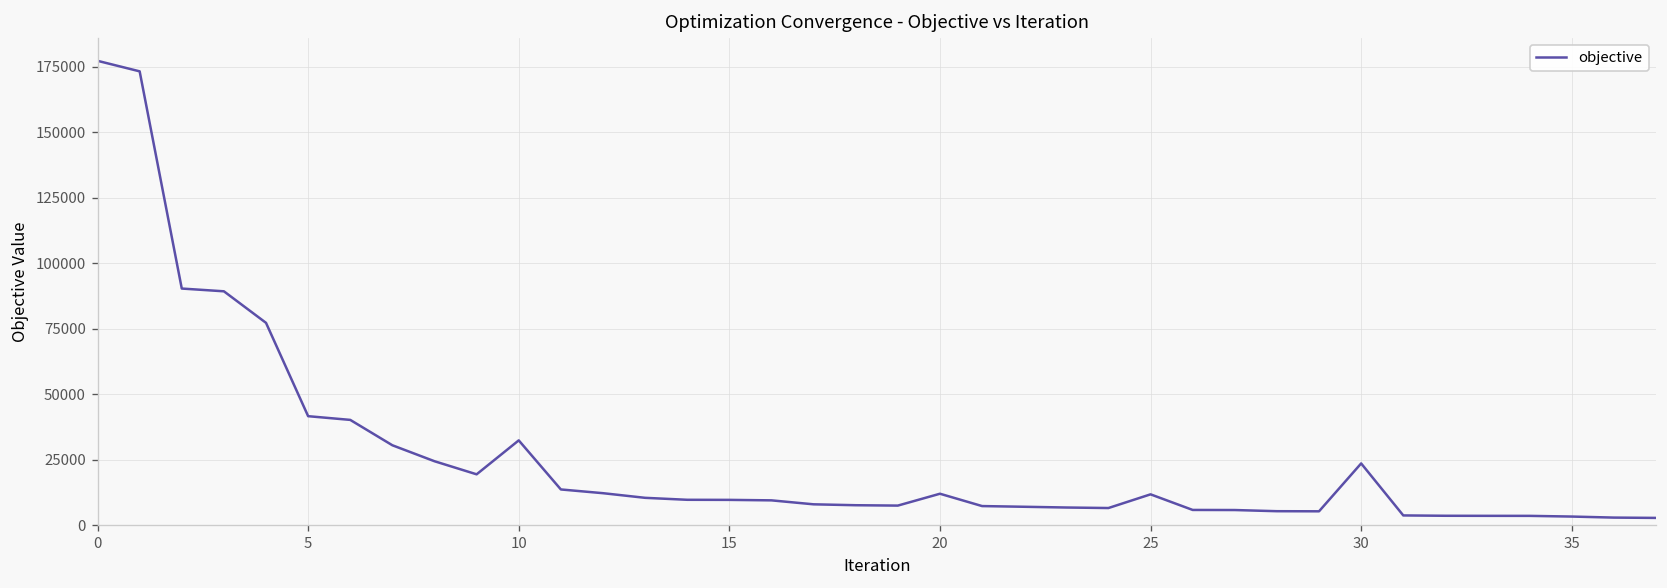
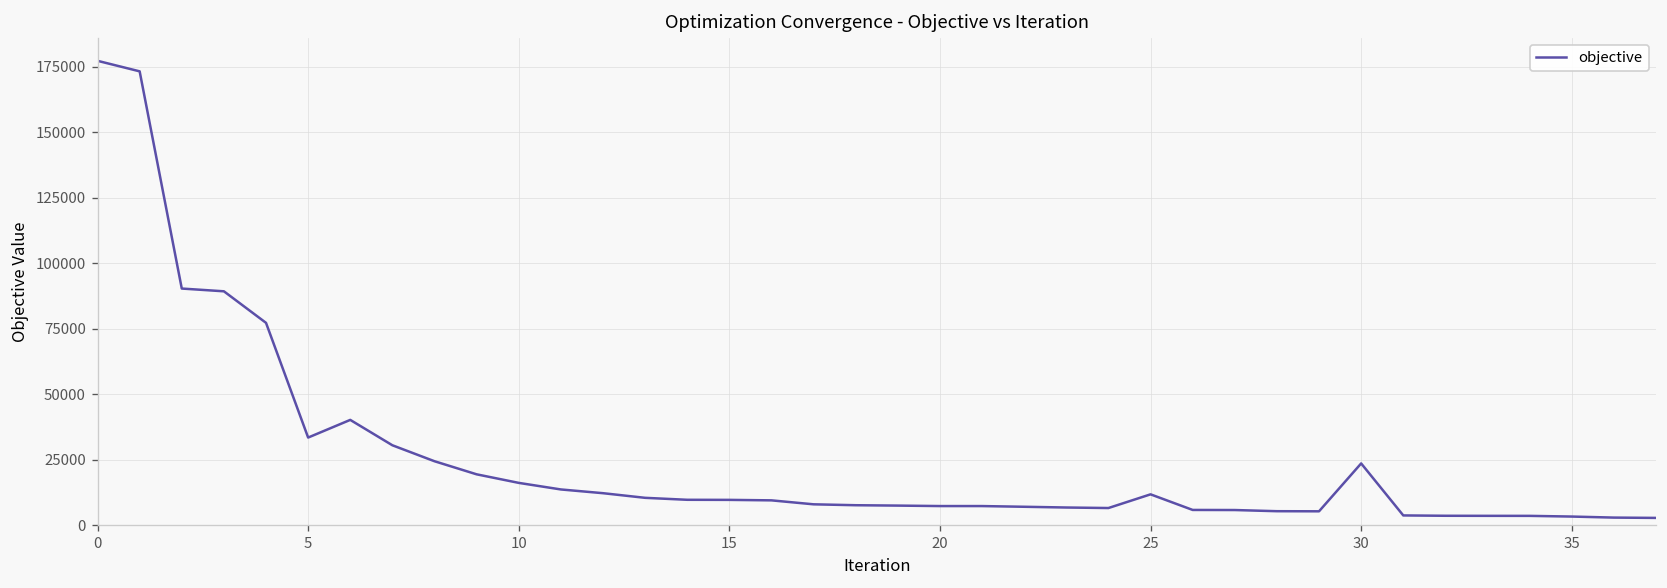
  {
    "0": 177000,
-   "5": 42000,
-   "10": 32000,
+   "5": 33000,
+   "10": 16000,
    "15": 10000,
-   "20": 12000,
+   "20": 7000,
    "25": 12000,
    "30": 24000,
    "35": 3000
  }
